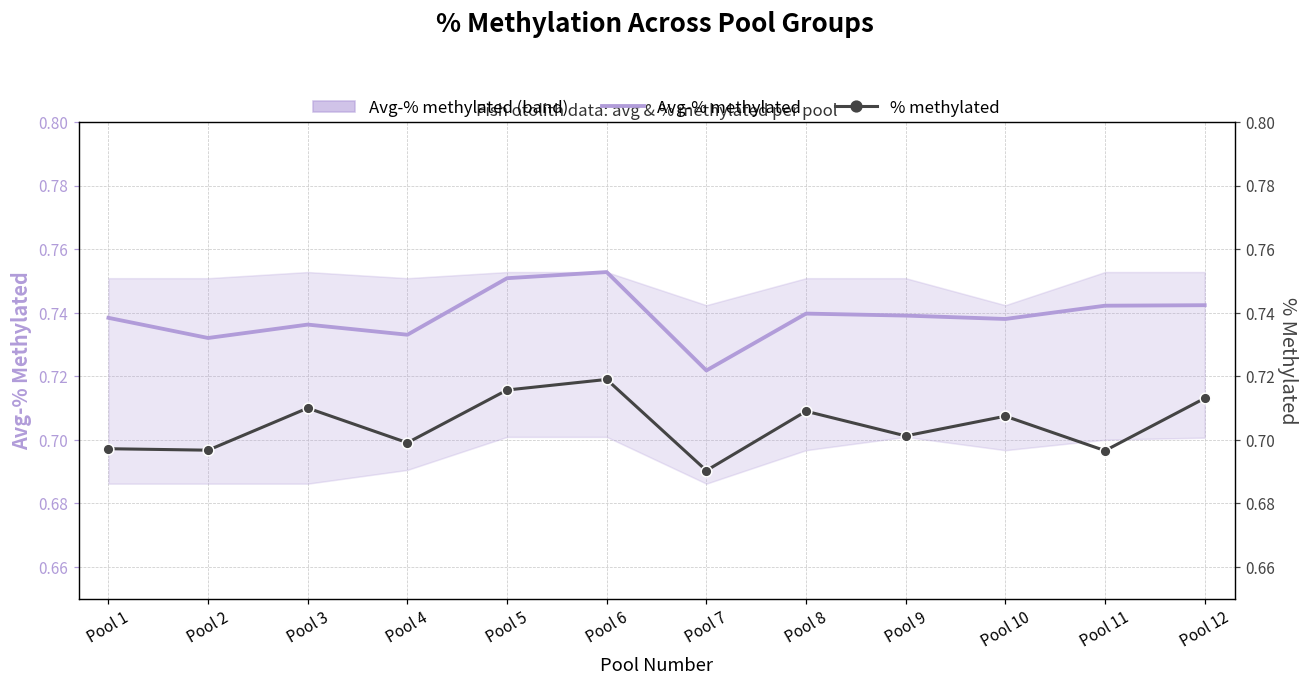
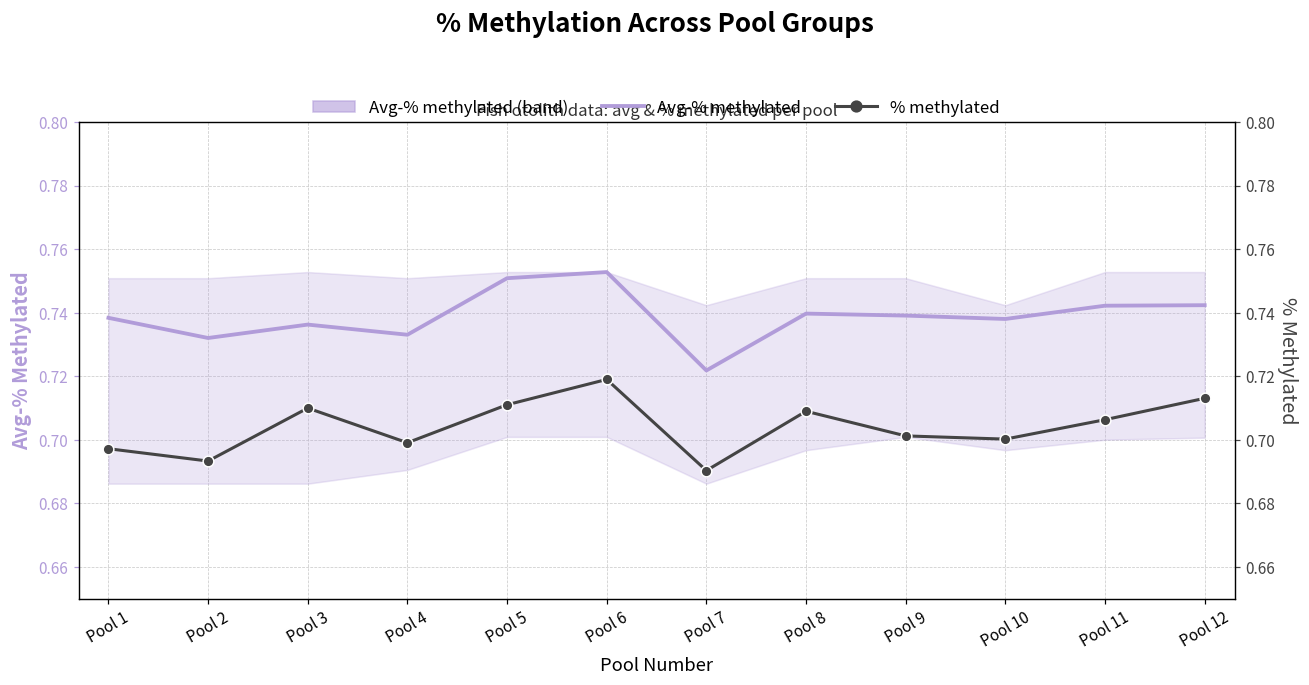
  {
    "% methylated": {
      "Pool 1": 0.697,
-     "Pool 2": 0.697,
+     "Pool 2": 0.693,
      "Pool 3": 0.710,
      "Pool 4": 0.699,
-     "Pool 5": 0.716,
+     "Pool 5": 0.711,
      "Pool 6": 0.719,
      "Pool 7": 0.690,
      "Pool 8": 0.709,
      "Pool 9": 0.701,
-     "Pool 10": 0.707,
-     "Pool 11": 0.697,
+     "Pool 10": 0.700,
+     "Pool 11": 0.706,
      "Pool 12": 0.713
    }
  }
